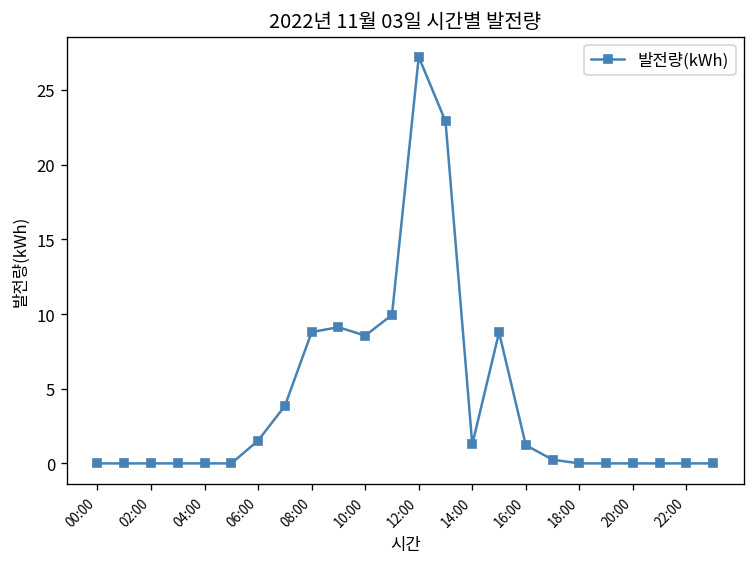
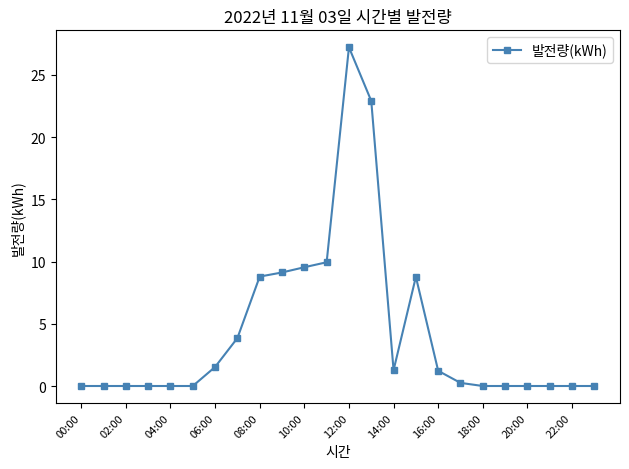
  {
    "00:00": 0.0,
    "02:00": 0.0,
    "04:00": 0.0,
    "06:00": 1.5,
    "08:00": 8.8,
-   "10:00": 8.6,
+   "10:00": 9.5,
    "12:00": 27.2,
    "14:00": 1.3,
    "16:00": 1.2,
    "18:00": 0.0,
    "20:00": 0.0,
    "22:00": 0.0
  }
